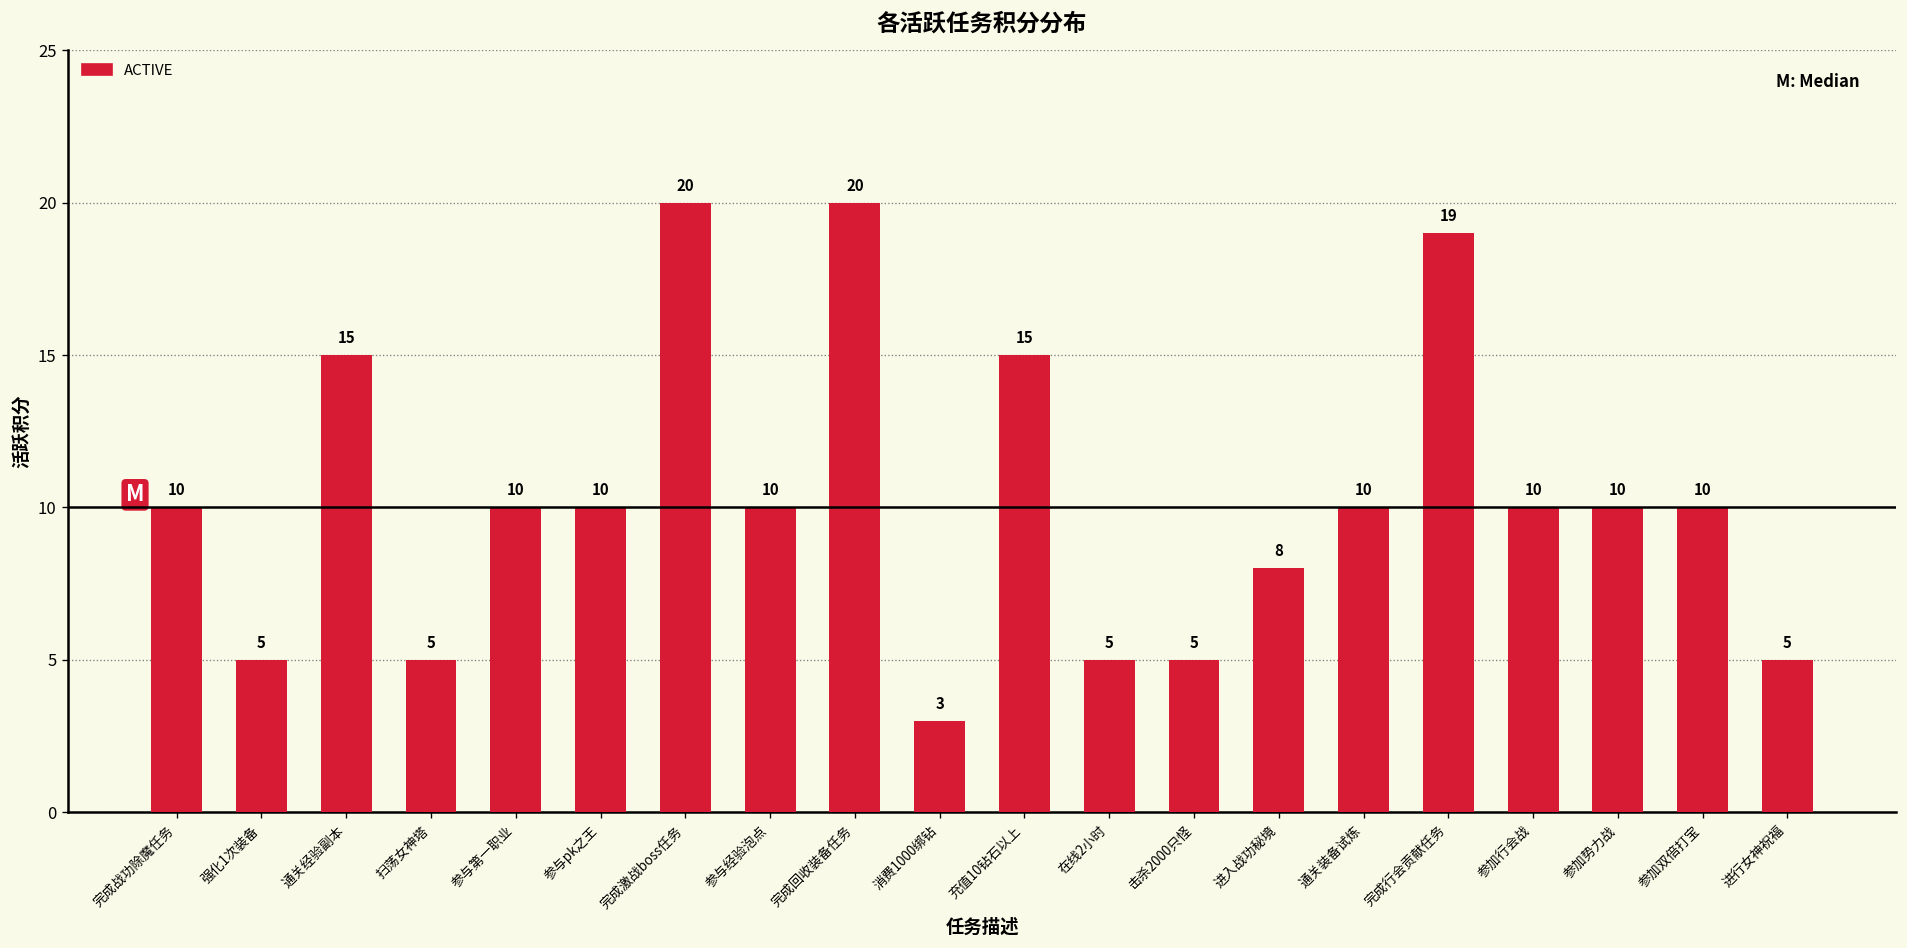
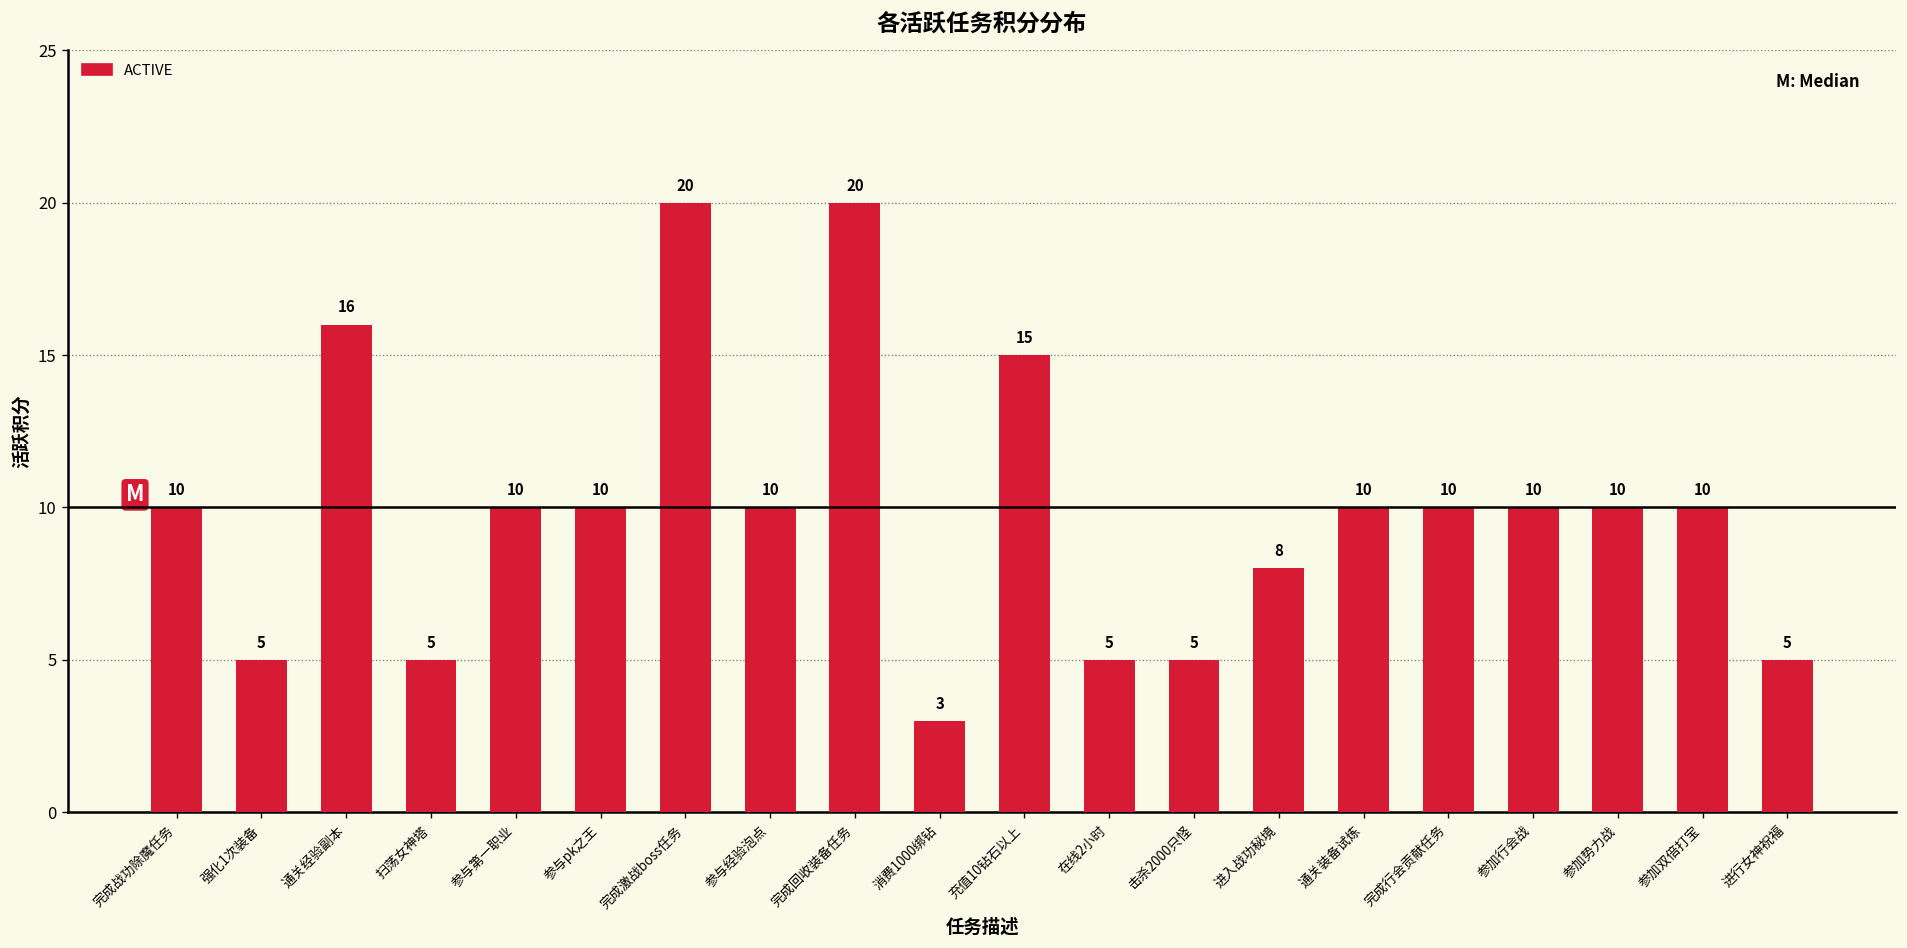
  {
    "完成战功除魔任务": 10,
    "强化1次装备": 5,
-   "通关经验副本": 15,
+   "通关经验副本": 16,
    "扫荡女神塔": 5,
    "参与第一职业": 10,
    "参与pk之王": 10,
    "完成激战boss任务": 20,
    "参与经验泡点": 10,
    "完成回收装备任务": 20,
    "消费1000绑钻": 3,
    "充值10钻石以上": 15,
    "在线2小时": 5,
    "击杀2000只怪": 5,
    "进入战功秘境": 8,
    "通关装备试炼": 10,
-   "完成行会贡献任务": 19,
+   "完成行会贡献任务": 10,
    "参加行会战": 10,
    "参加势力战": 10,
    "参加双倍打宝": 10,
    "进行女神祝福": 5
  }
